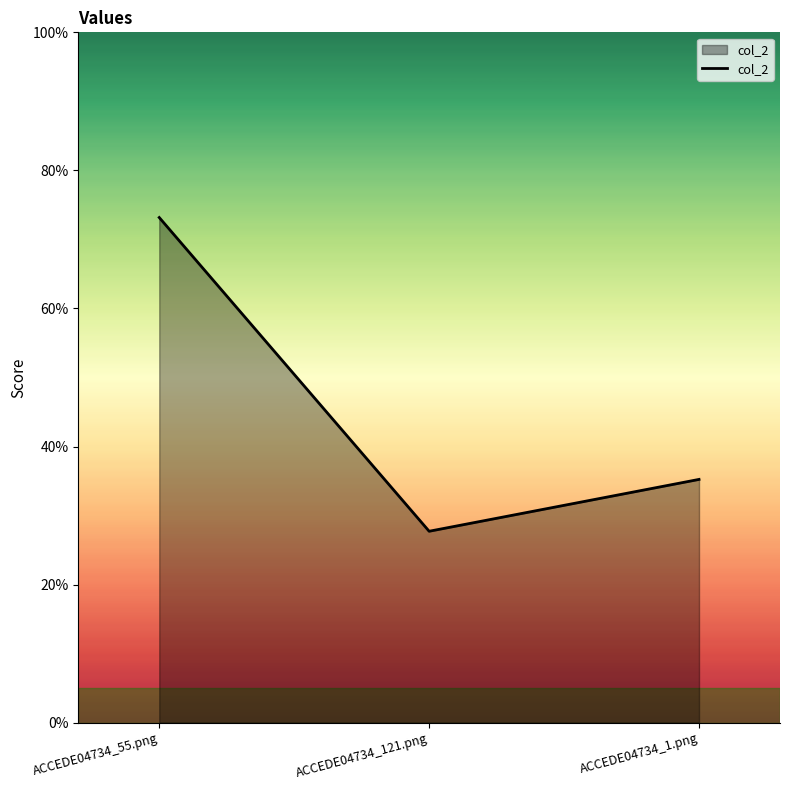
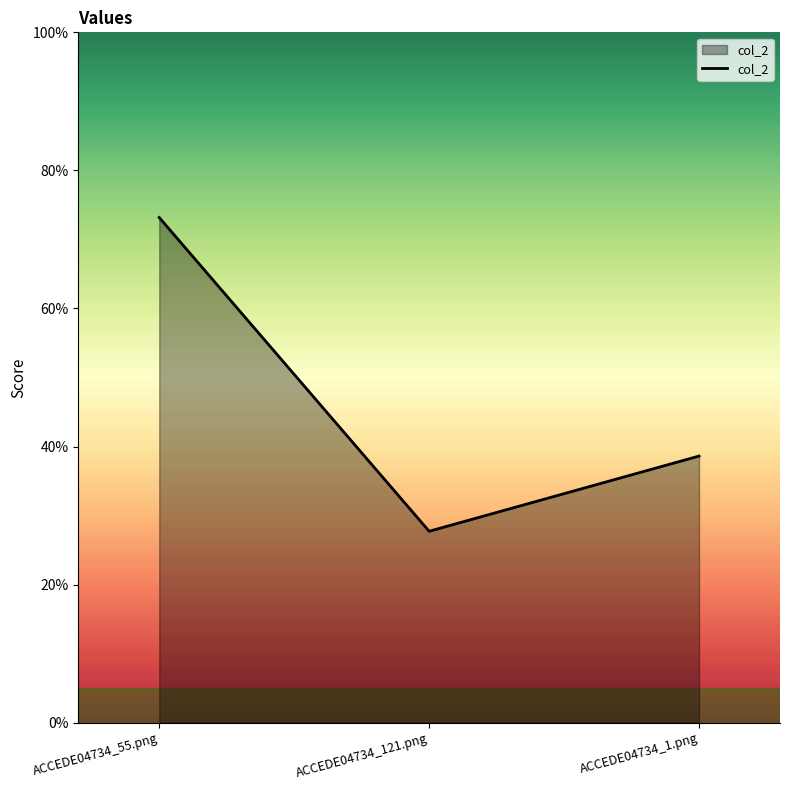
  {
    "ACCEDE04734_55.png": "73%",
    "ACCEDE04734_121.png": "28%",
-   "ACCEDE04734_1.png": "35%"
+   "ACCEDE04734_1.png": "39%"
  }
